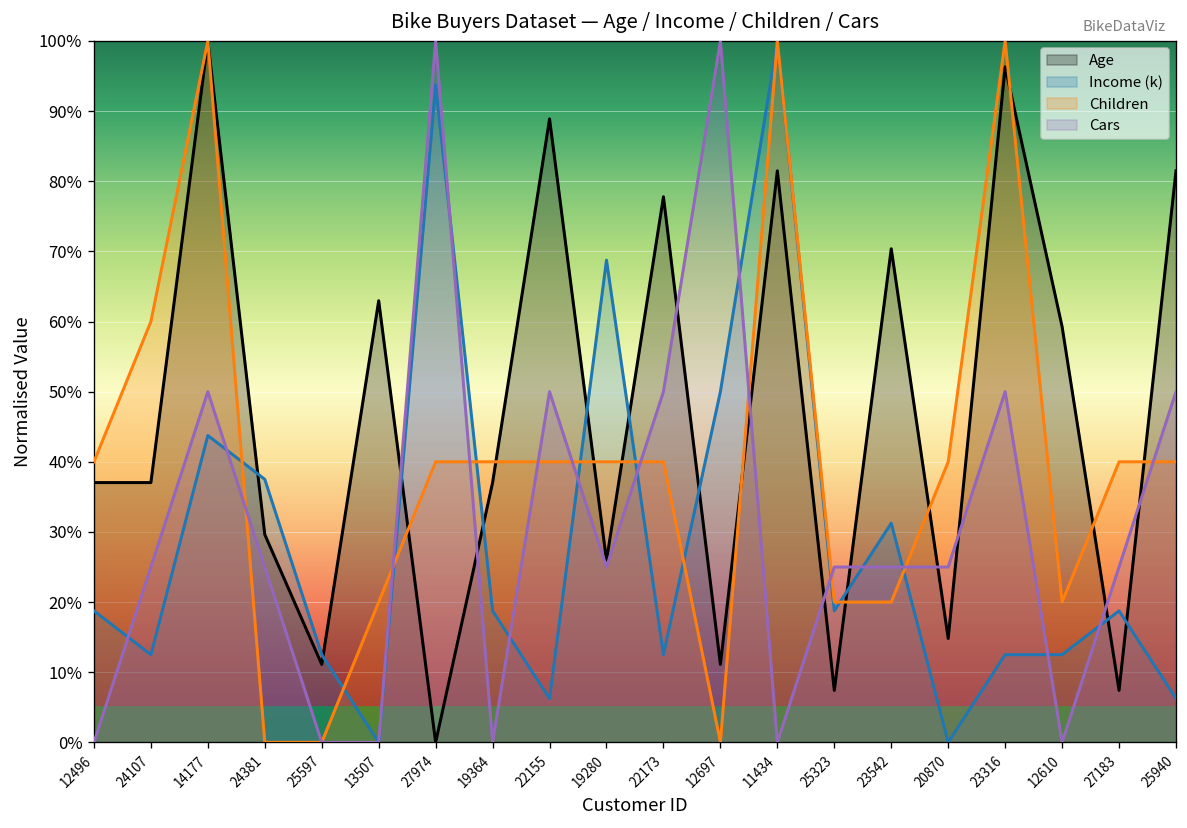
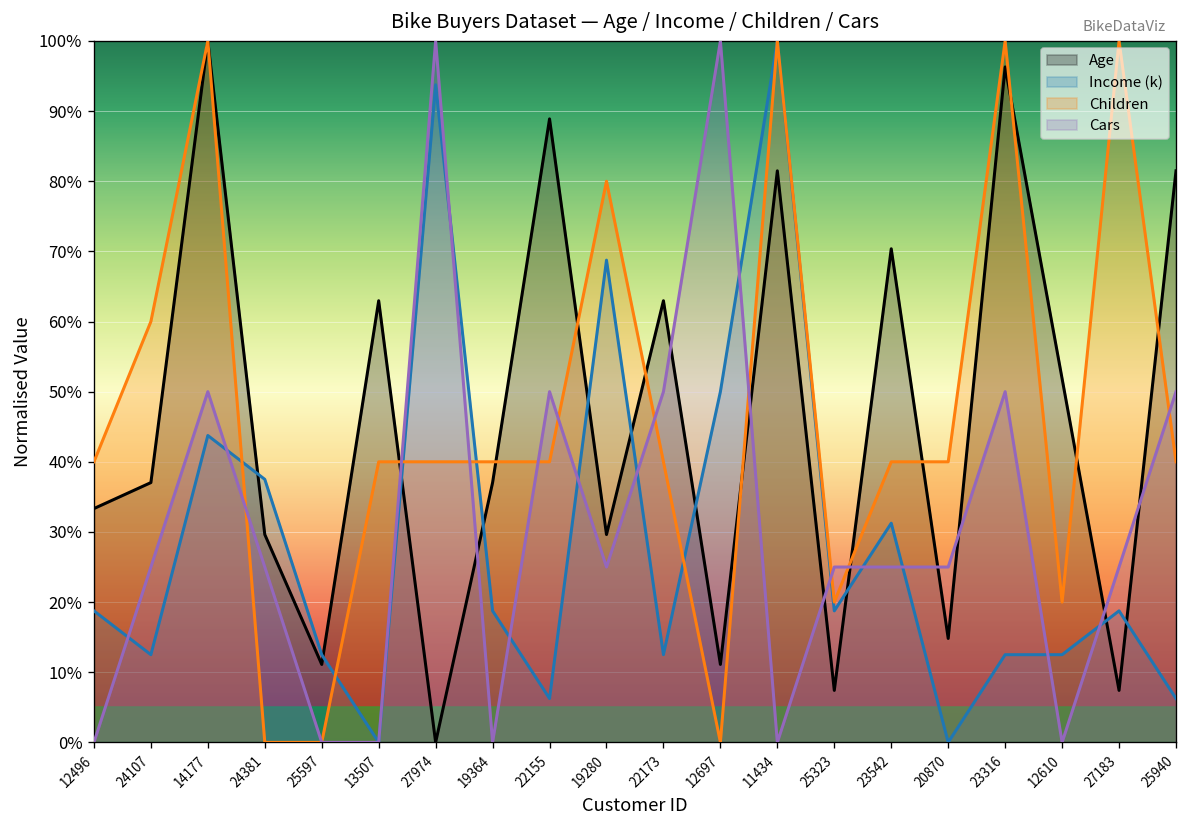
  {
    "Age": {
-     "12496": "37%",
+     "12496": "33%",
      "24107": "37%",
      "24381": "30%",
      "25597": "11%",
      "13507": "63%",
      "19364": "37%",
      "22155": "89%",
-     "19280": "26%",
-     "22173": "78%",
+     "19280": "30%",
+     "22173": "63%",
      "12697": "11%",
      "11434": "81%",
      "25323": "7%",
      "23542": "70%",
      "20870": "15%",
      "23316": "96%",
-     "12610": "59%",
+     "12610": "52%",
      "27183": "7%",
      "25940": "81%"
    },
    "Children": {
      "12496": "40%",
      "24107": "60%",
-     "13507": "20%",
+     "13507": "40%",
      "27974": "40%",
      "19364": "40%",
      "22155": "40%",
-     "19280": "40%",
+     "19280": "80%",
      "22173": "40%",
      "25323": "20%",
-     "23542": "20%",
+     "23542": "40%",
      "20870": "40%",
      "23316": "100%",
      "12610": "20%",
-     "27183": "40%",
+     "27183": "100%",
      "25940": "40%"
    }
  }
